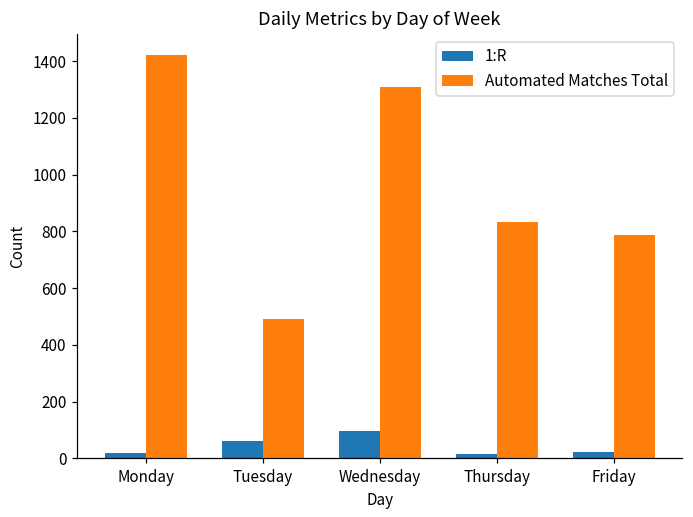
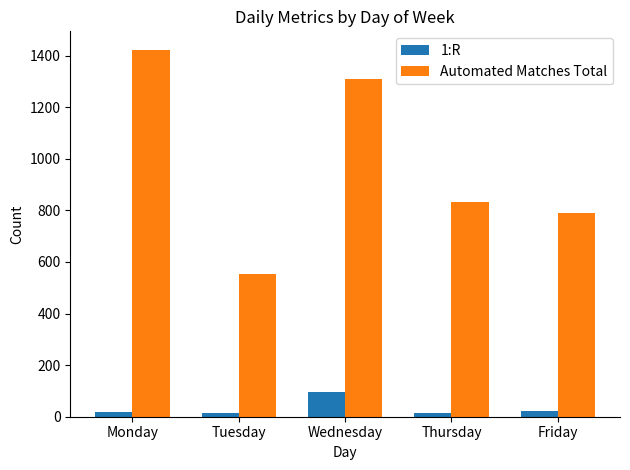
  {
    "1:R": {
      "Monday": 20,
-     "Tuesday": 60,
+     "Tuesday": 20,
      "Wednesday": 100,
      "Thursday": 20,
      "Friday": 20
    },
    "Automated Matches Total": {
      "Monday": 1420,
-     "Tuesday": 490,
+     "Tuesday": 550,
      "Wednesday": 1310,
      "Thursday": 830,
      "Friday": 790
    }
  }
